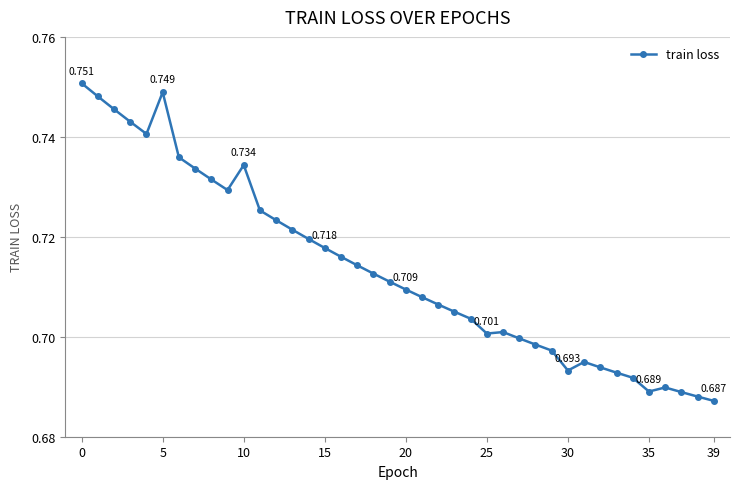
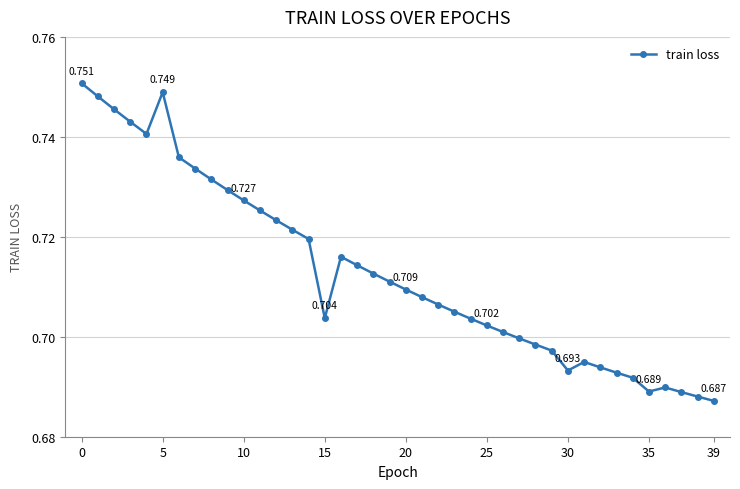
  {
    "0": 0.751,
    "5": 0.749,
-   "10": 0.734,
-   "15": 0.718,
+   "10": 0.727,
+   "15": 0.704,
    "20": 0.709,
-   "25": 0.701,
+   "25": 0.702,
    "30": 0.693,
    "35": 0.689,
    "39": 0.687
  }
